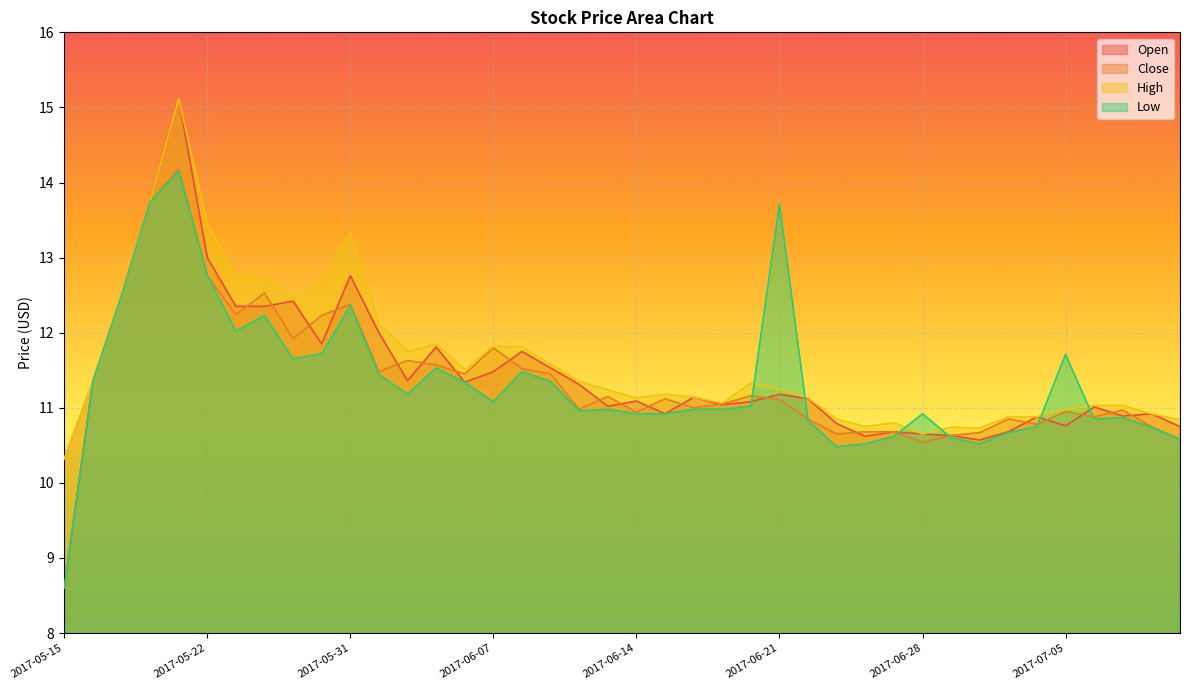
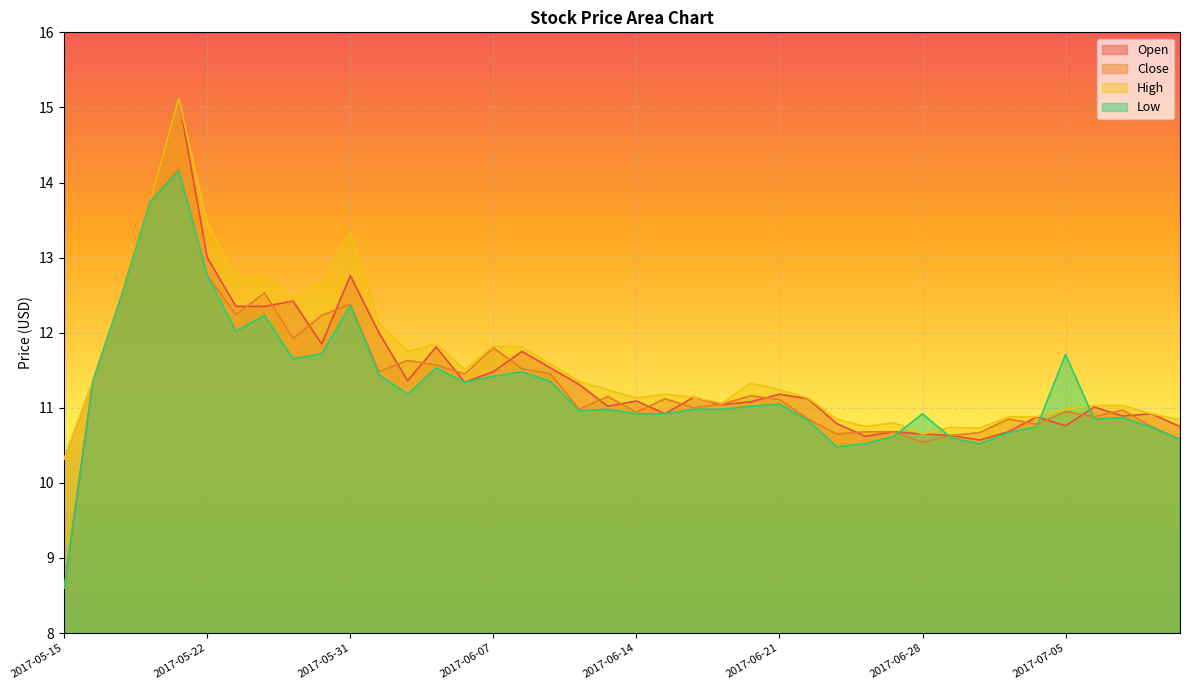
  {
    "Low": {
-     "2017-06-07": 11.1,
-     "2017-06-21": 13.7,
+     "2017-06-07": 11.4,
+     "2017-06-21": 11.1,
      "2017-06-28": 10.9,
      "2017-07-05": 11.7
    }
  }
